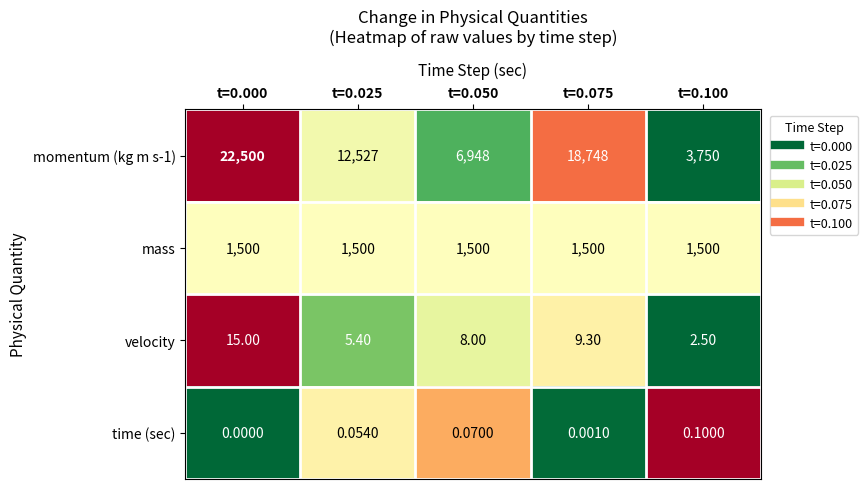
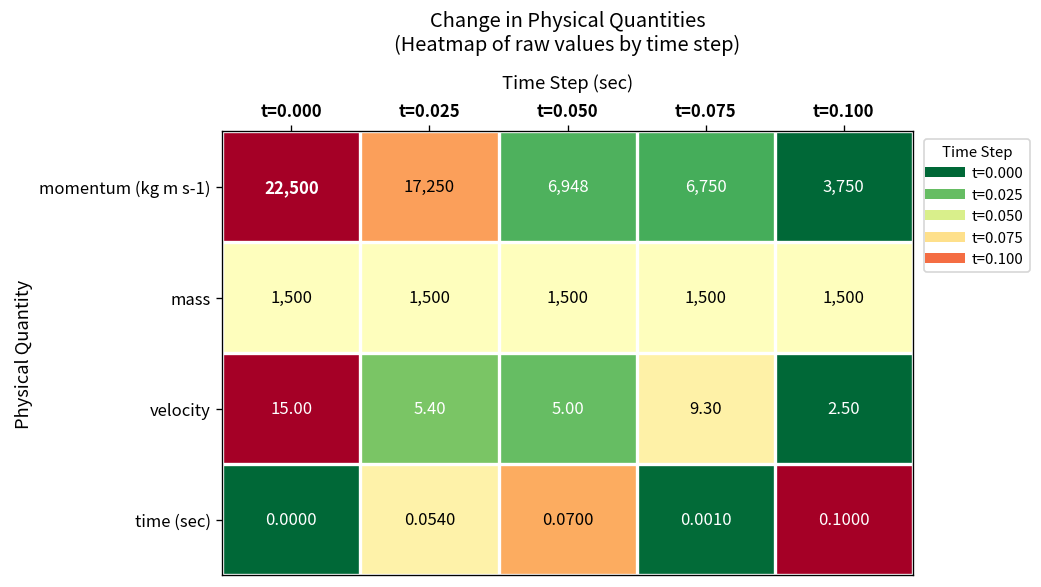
  {
    "momentum (kg m s-1)": {
      "t=0.000": "22,500",
-     "t=0.025": "12,527",
+     "t=0.025": "17,250",
      "t=0.050": "6,948",
-     "t=0.075": "18,748",
+     "t=0.075": "6,750",
      "t=0.100": "3,750"
    },
    "mass": {
      "t=0.000": "1,500",
      "t=0.025": "1,500",
      "t=0.050": "1,500",
      "t=0.075": "1,500",
      "t=0.100": "1,500"
    },
    "velocity": {
      "t=0.000": "15.00",
      "t=0.025": "5.40",
-     "t=0.050": "8.00",
+     "t=0.050": "5.00",
      "t=0.075": "9.30",
      "t=0.100": "2.50"
    },
    "time (sec)": {
      "t=0.000": "0.0000",
      "t=0.025": "0.0540",
      "t=0.050": "0.0700",
      "t=0.075": "0.0010",
      "t=0.100": "0.1000"
    }
  }
